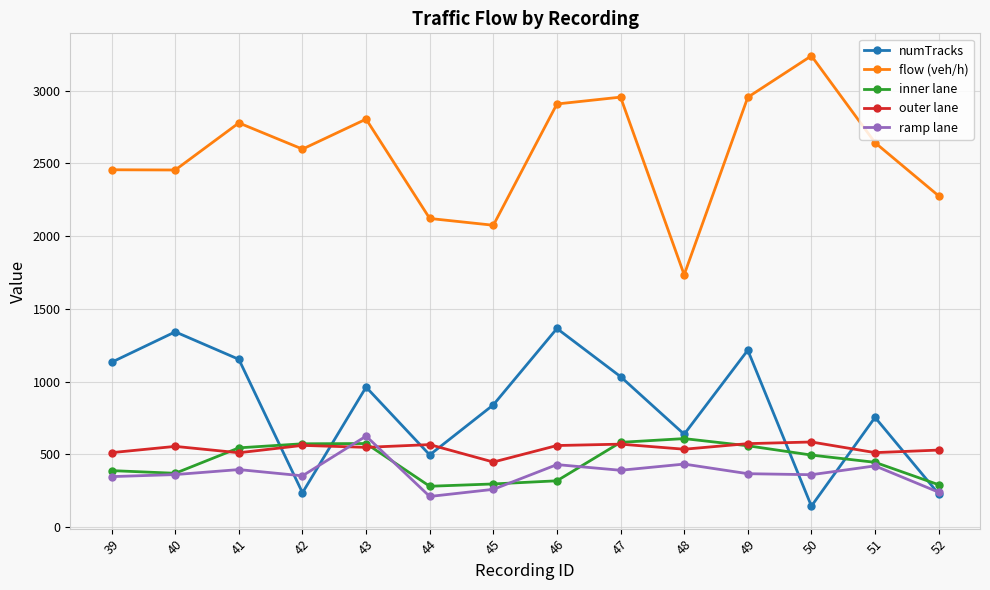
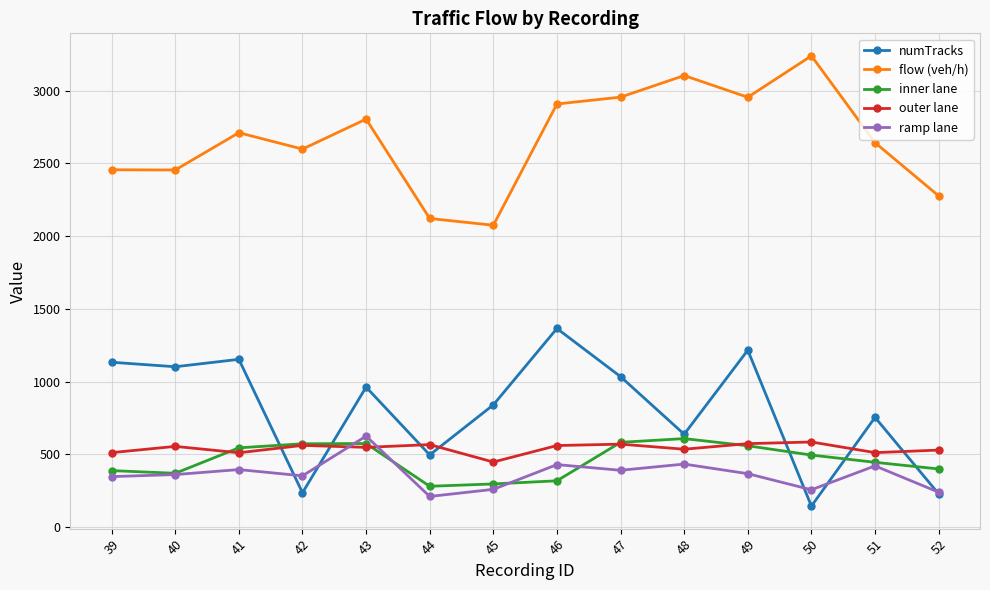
  {
    "numTracks": {
      "39": 1130,
-     "40": 1340,
+     "40": 1100,
      "41": 1150,
      "42": 240,
      "43": 960,
      "44": 500,
      "45": 840,
      "46": 1370,
      "47": 1030,
      "48": 640,
      "49": 1220,
      "50": 140,
      "51": 750
    },
    "flow (veh/h)": {
      "39": 2460,
      "40": 2450,
-     "41": 2780,
+     "41": 2710,
      "42": 2600,
      "43": 2800,
      "44": 2120,
      "45": 2070,
      "46": 2910,
      "47": 2960,
-     "48": 1730,
+     "48": 3100,
      "49": 2950,
      "50": 3240,
      "51": 2640,
      "52": 2280
    },
    "inner lane": {
      "39": 390,
      "41": 540,
      "43": 570,
      "44": 280,
      "45": 300,
      "46": 320,
      "48": 610,
      "50": 490,
      "51": 450,
-     "52": 290
+     "52": 400
    },
    "outer lane": {
      "39": 510,
      "40": 550,
      "41": 510,
      "43": 550,
      "44": 570,
      "45": 450,
      "46": 560,
      "48": 540,
      "50": 580,
      "51": 510,
      "52": 530
    },
    "ramp lane": {
      "39": 350,
      "41": 400,
      "42": 350,
      "43": 630,
      "44": 210,
      "45": 260,
      "46": 430,
      "47": 390,
      "48": 430,
      "49": 370,
-     "50": 360,
+     "50": 260,
      "51": 420
    }
  }
